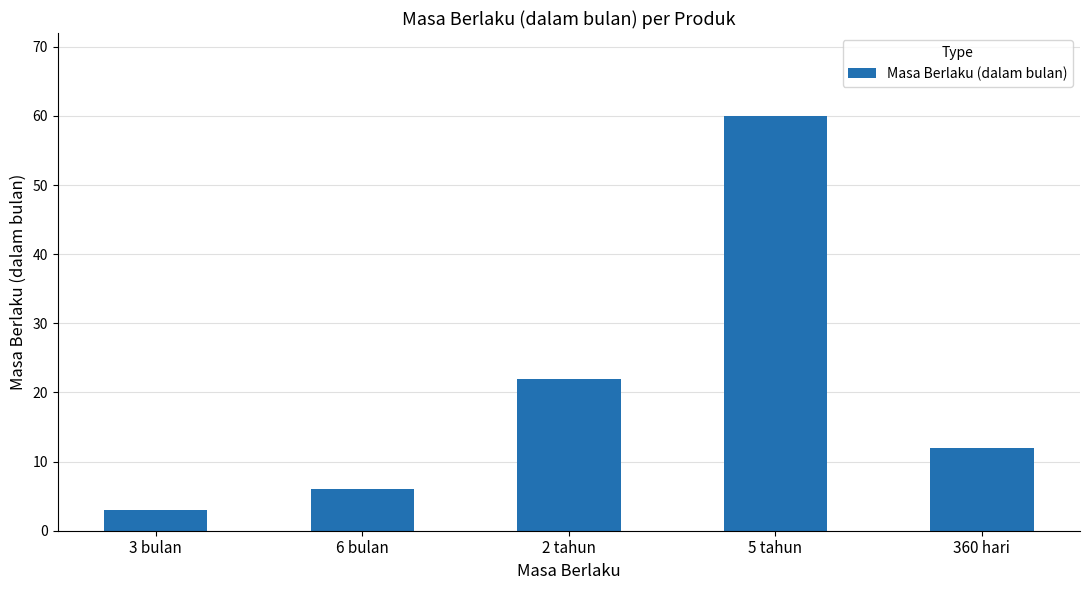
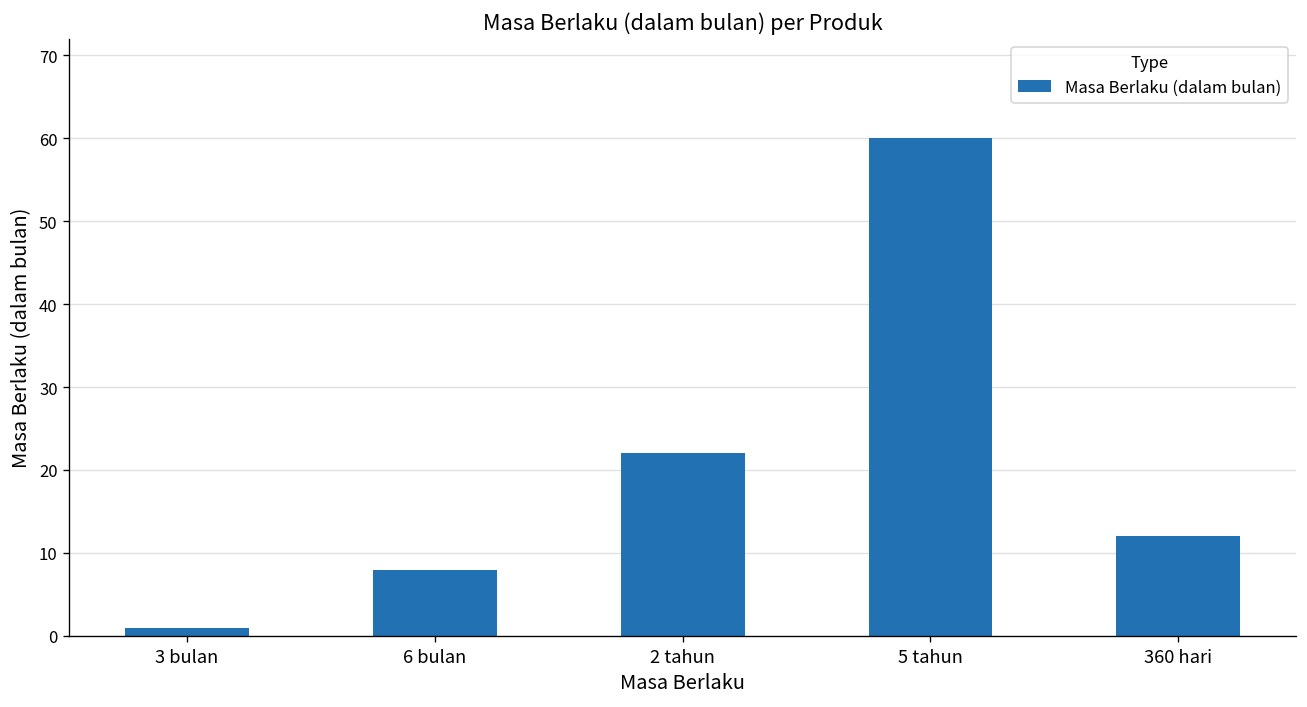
  {
-   "3 bulan": 3,
-   "6 bulan": 6,
+   "3 bulan": 1,
+   "6 bulan": 8,
    "2 tahun": 22,
    "5 tahun": 60,
    "360 hari": 12
  }
